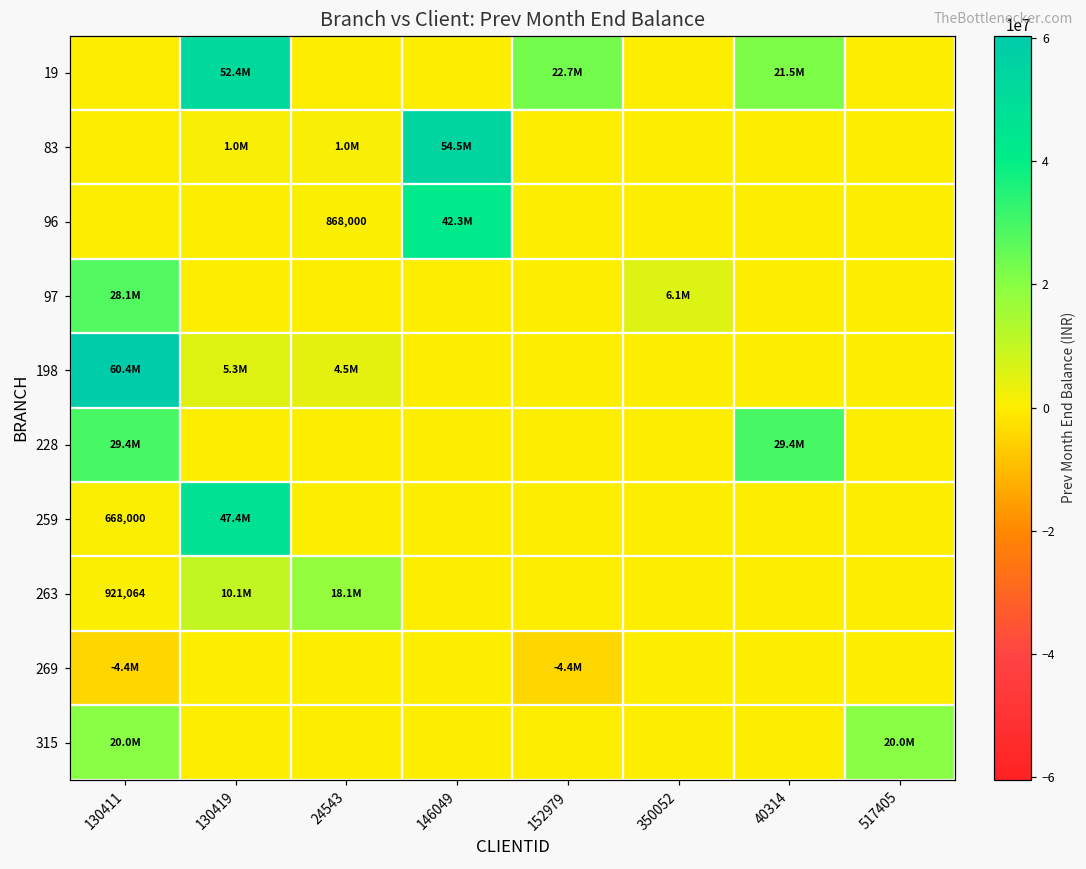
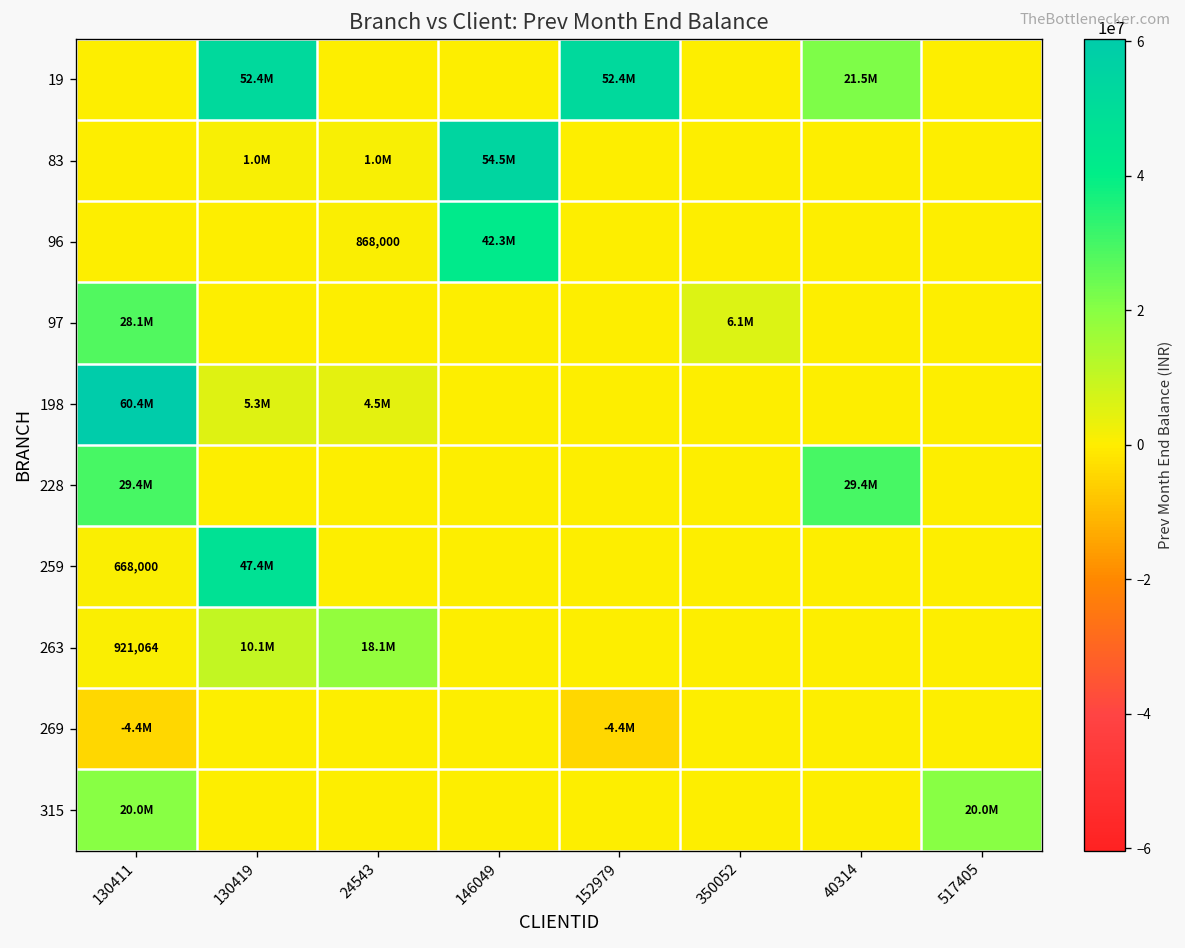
  {
    "19": {
      "130419": "52.4M",
-     "152979": "22.7M",
+     "152979": "52.4M",
      "40314": "21.5M"
    },
    "83": {
      "130419": "1.0M",
      "24543": "1.0M",
      "146049": "54.5M"
    },
    "96": {
      "24543": "868,000",
      "146049": "42.3M"
    },
    "97": {
      "130411": "28.1M",
      "350052": "6.1M"
    },
    "198": {
      "130411": "60.4M",
      "130419": "5.3M",
      "24543": "4.5M"
    },
    "228": {
      "130411": "29.4M",
      "40314": "29.4M"
    },
    "259": {
      "130411": "668,000",
      "130419": "47.4M"
    },
    "263": {
      "130411": "921,064",
      "130419": "10.1M",
      "24543": "18.1M"
    },
    "269": {
      "130411": "-4.4M",
      "152979": "-4.4M"
    },
    "315": {
      "130411": "20.0M",
      "517405": "20.0M"
    }
  }
